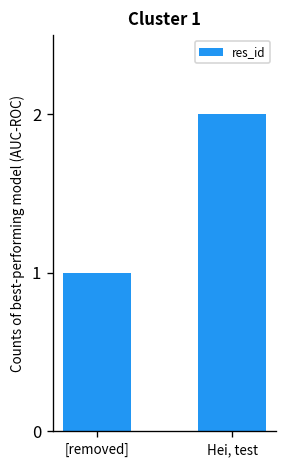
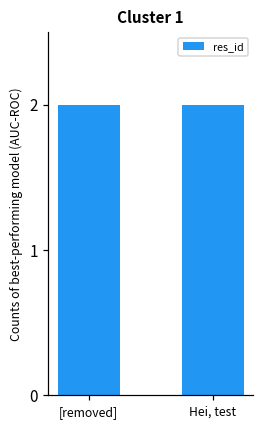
  {
-   "[removed]": 1,
+   "[removed]": 2,
    "Hei, test": 2
  }
